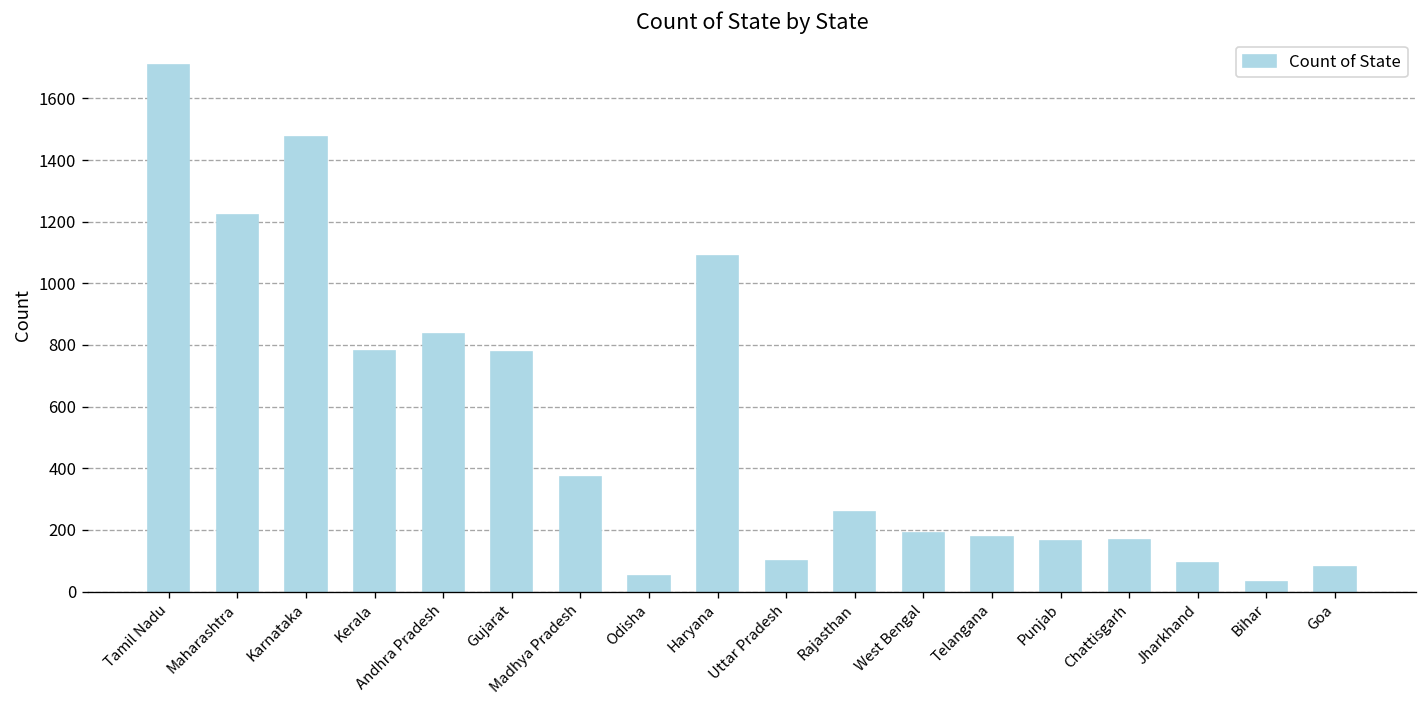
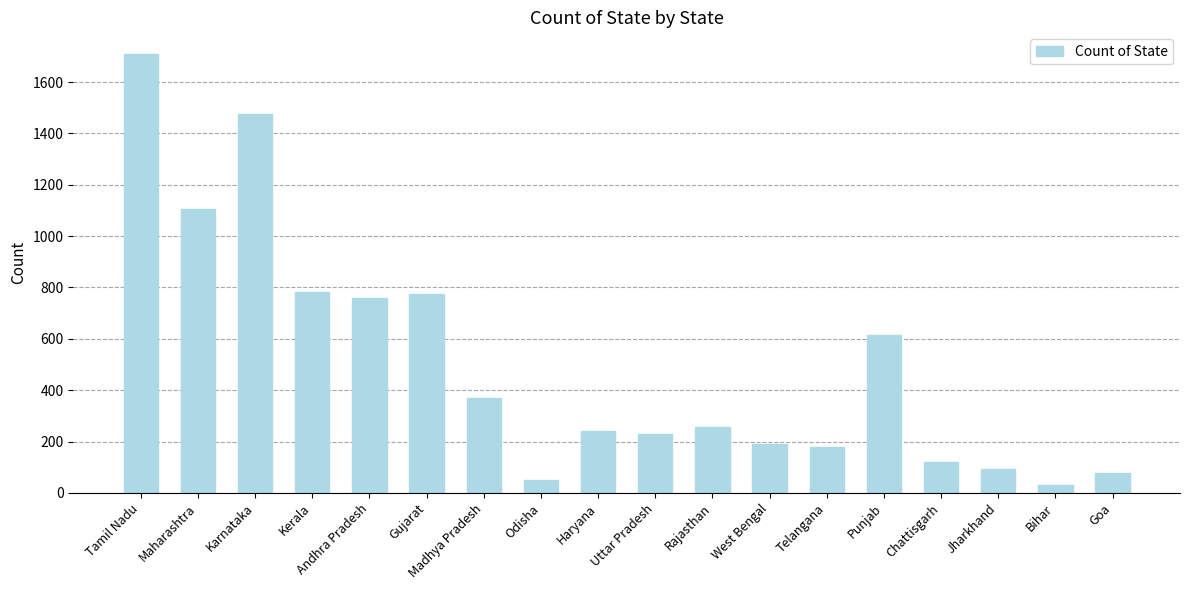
  {
    "Tamil Nadu": 1710,
-   "Maharashtra": 1220,
+   "Maharashtra": 1110,
    "Karnataka": 1470,
    "Kerala": 780,
-   "Andhra Pradesh": 840,
+   "Andhra Pradesh": 760,
    "Gujarat": 780,
    "Madhya Pradesh": 370,
    "Odisha": 50,
-   "Haryana": 1090,
-   "Uttar Pradesh": 100,
+   "Haryana": 240,
+   "Uttar Pradesh": 230,
    "Rajasthan": 260,
    "West Bengal": 190,
    "Telangana": 180,
-   "Punjab": 160,
-   "Chattisgarh": 170,
+   "Punjab": 610,
+   "Chattisgarh": 120,
    "Jharkhand": 90,
    "Bihar": 30,
    "Goa": 80
  }
